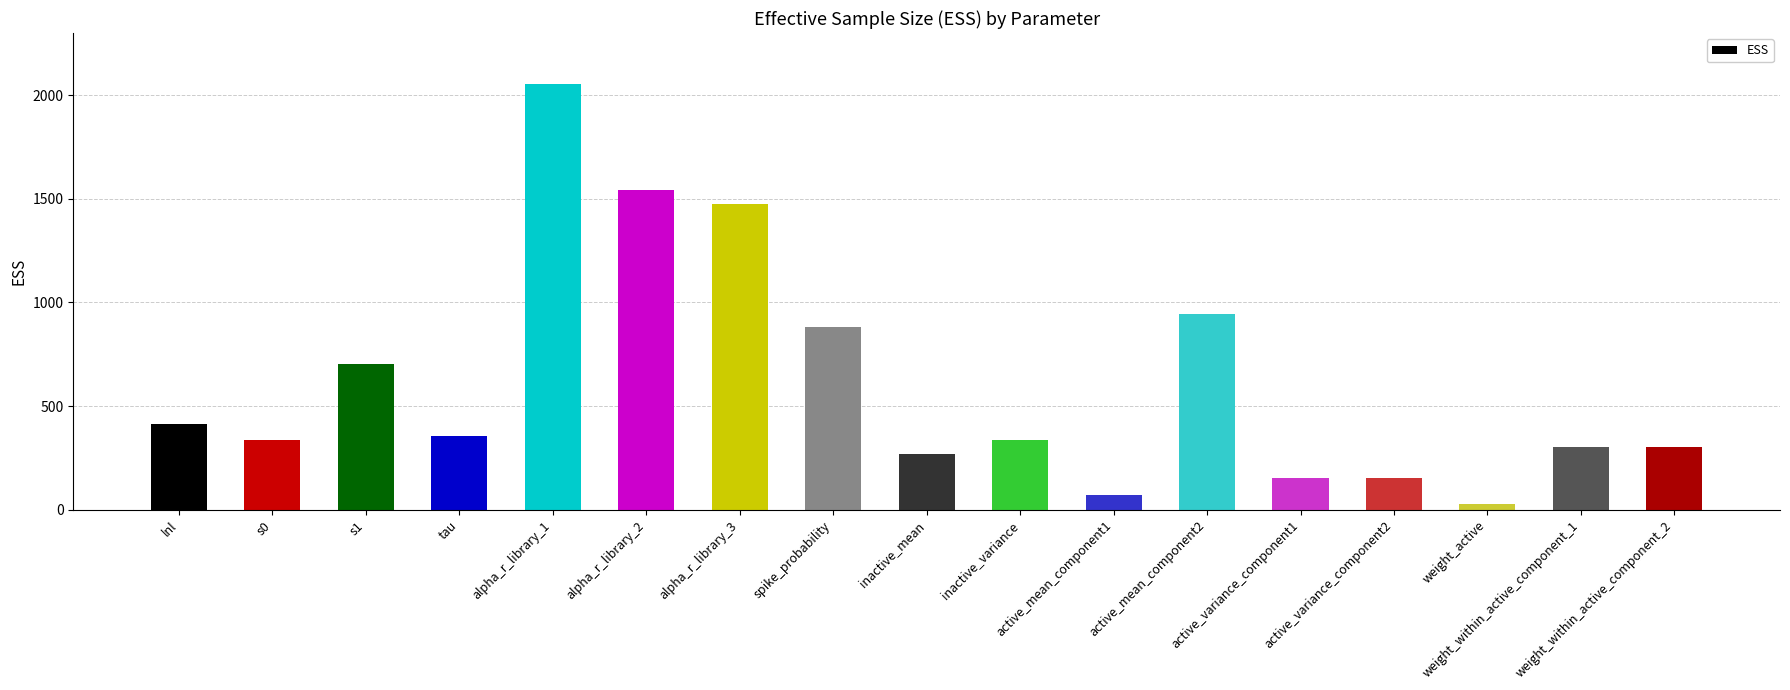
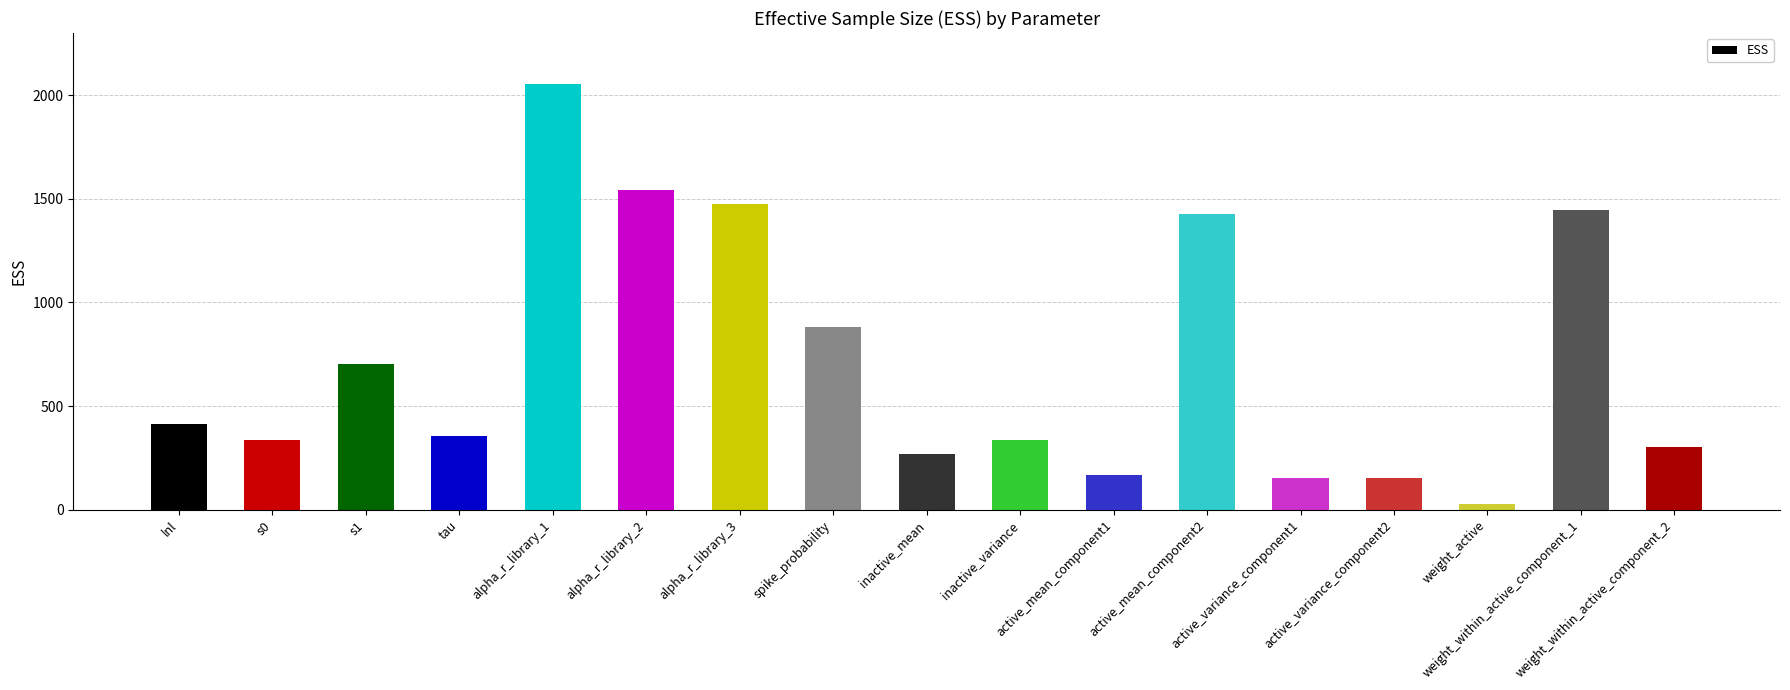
  {
    "lnl": 410,
    "s0": 330,
    "s1": 700,
    "tau": 350,
    "alpha_r_library_1": 2050,
    "alpha_r_library_2": 1540,
    "alpha_r_library_3": 1480,
    "spike_probability": 880,
    "inactive_mean": 270,
    "inactive_variance": 330,
-   "active_mean_component1": 70,
-   "active_mean_component2": 950,
+   "active_mean_component1": 170,
+   "active_mean_component2": 1430,
    "active_variance_component1": 150,
    "active_variance_component2": 150,
    "weight_active": 30,
-   "weight_within_active_component_1": 300,
+   "weight_within_active_component_1": 1450,
    "weight_within_active_component_2": 300
  }
